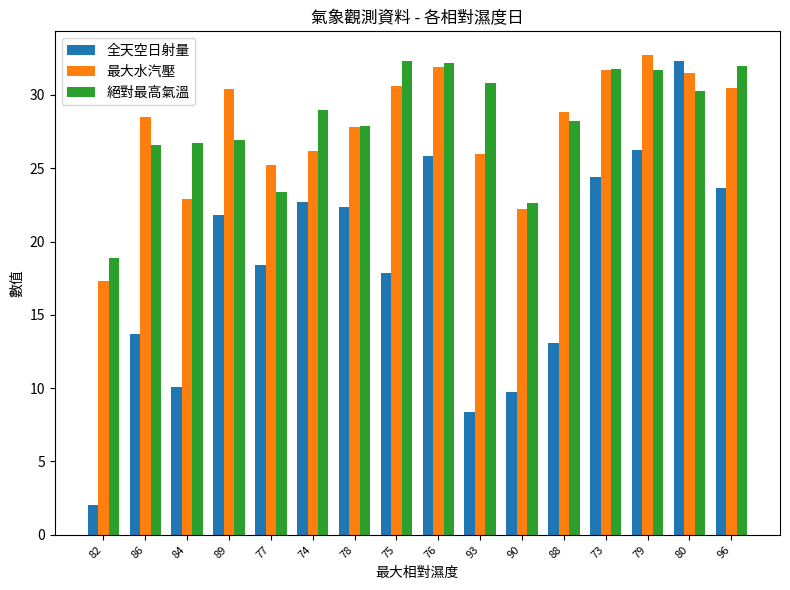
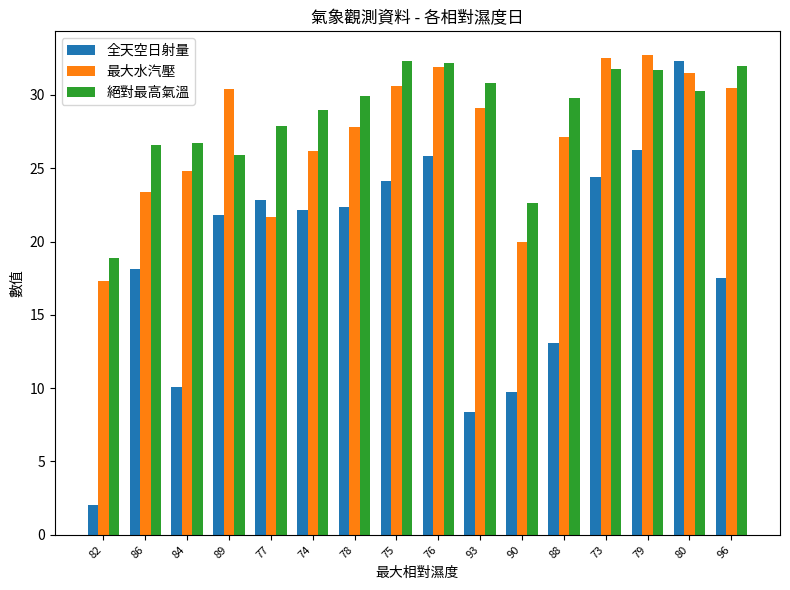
  {
    "全天空日射量": {
      "82": 2.0,
-     "86": 13.7,
+     "86": 18.1,
      "84": 10.1,
      "89": 21.8,
-     "77": 18.4,
-     "74": 22.7,
+     "77": 22.9,
+     "74": 22.1,
      "78": 22.4,
-     "75": 17.8,
+     "75": 24.1,
      "76": 25.8,
      "93": 8.4,
      "90": 9.8,
      "88": 13.1,
      "73": 24.4,
      "79": 26.3,
      "80": 32.3,
-     "96": 23.7
+     "96": 17.5
    },
    "最大水汽壓": {
      "82": 17.3,
-     "86": 28.5,
-     "84": 22.9,
+     "86": 23.4,
+     "84": 24.8,
      "89": 30.4,
-     "77": 25.2,
+     "77": 21.7,
      "74": 26.2,
      "78": 27.8,
      "75": 30.6,
      "76": 31.9,
-     "93": 26.0,
-     "90": 22.2,
-     "88": 28.8,
-     "73": 31.7,
+     "93": 29.1,
+     "90": 20.0,
+     "88": 27.1,
+     "73": 32.5,
      "79": 32.7,
      "80": 31.5,
      "96": 30.5
    },
    "絕對最高氣溫": {
      "82": 18.9,
      "86": 26.6,
      "84": 26.7,
-     "89": 26.9,
-     "77": 23.4,
+     "89": 25.9,
+     "77": 27.9,
      "74": 29.0,
-     "78": 27.9,
+     "78": 29.9,
      "75": 32.3,
      "76": 32.2,
      "93": 30.8,
      "90": 22.6,
-     "88": 28.2,
+     "88": 29.8,
      "73": 31.8,
      "79": 31.7,
      "80": 30.3,
      "96": 32.0
    }
  }
